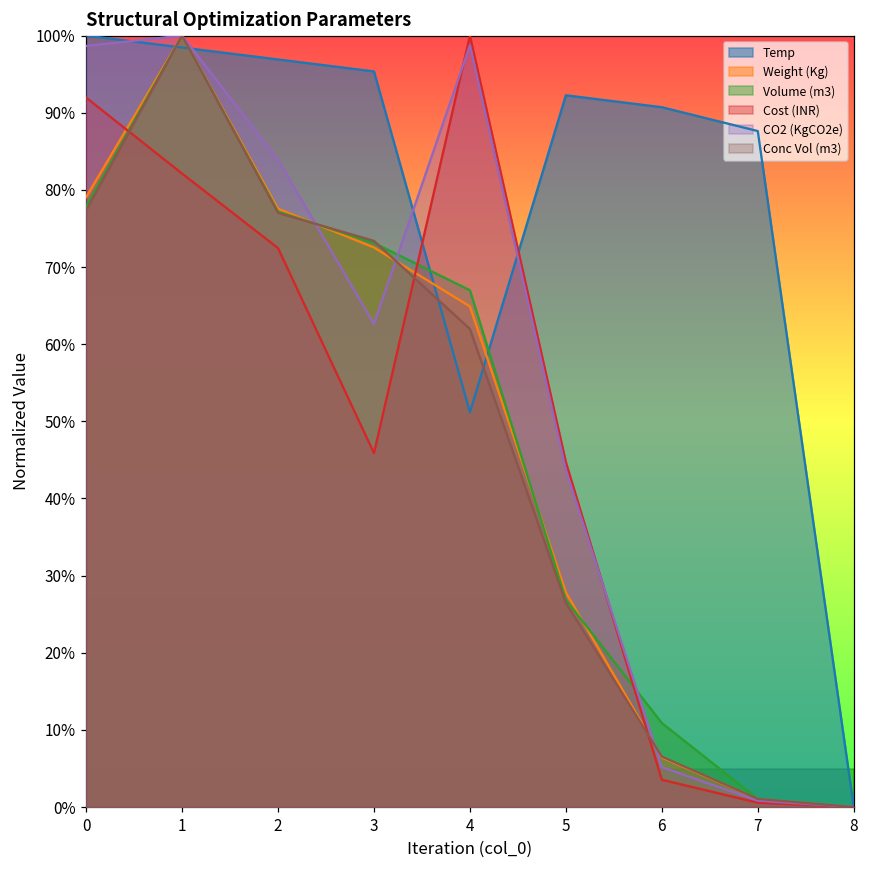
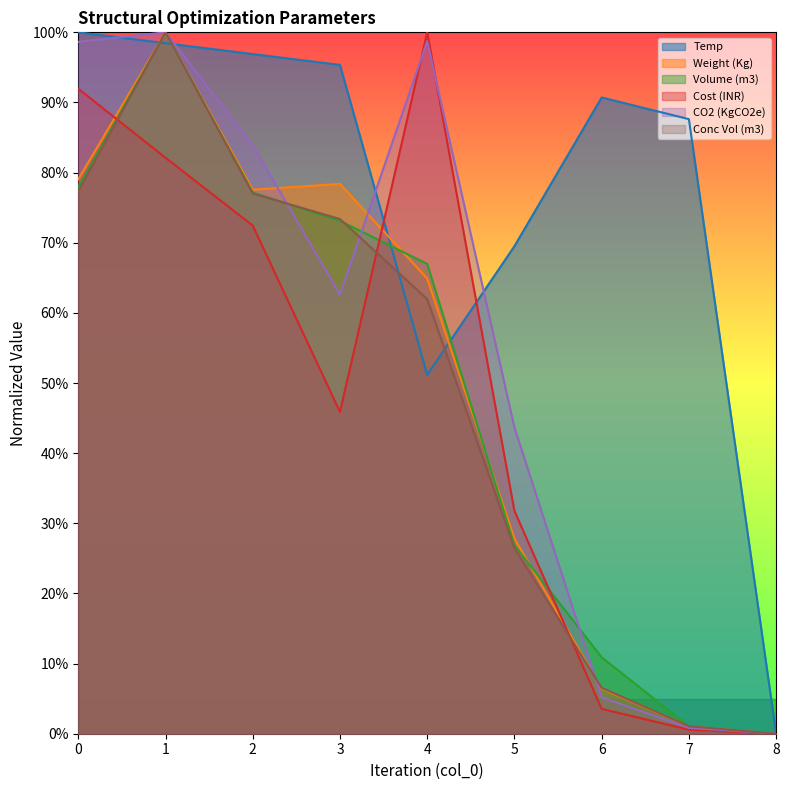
  {
    "Temp": {
      "0": "100%",
      "1": "98%",
      "2": "97%",
      "3": "95%",
      "4": "51%",
-     "5": "92%",
+     "5": "70%",
      "6": "91%"
    },
    "Weight (Kg)": {
      "0": "79%",
      "2": "78%",
-     "3": "73%",
+     "3": "78%",
      "4": "65%",
      "5": "28%"
    },
    "Volume (m3)": {
      "0": "78%",
      "4": "67%",
      "5": "27%",
      "6": "11%"
    },
    "Cost (INR)": {
      "0": "92%",
      "1": "82%",
      "2": "72%",
      "3": "46%",
      "4": "100%",
-     "5": "45%",
+     "5": "32%",
      "6": "4%"
    }
  }
